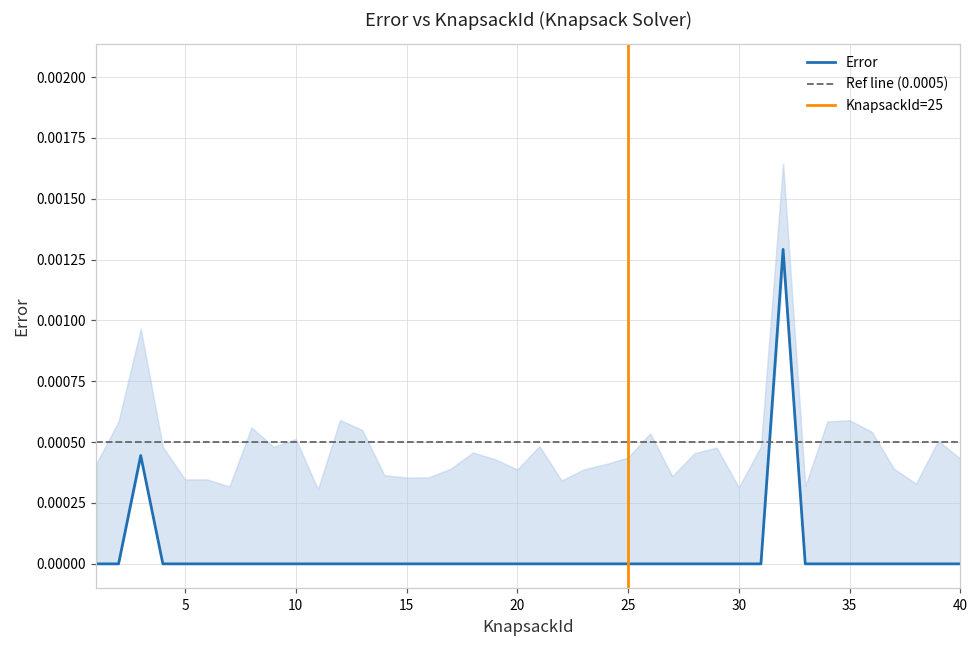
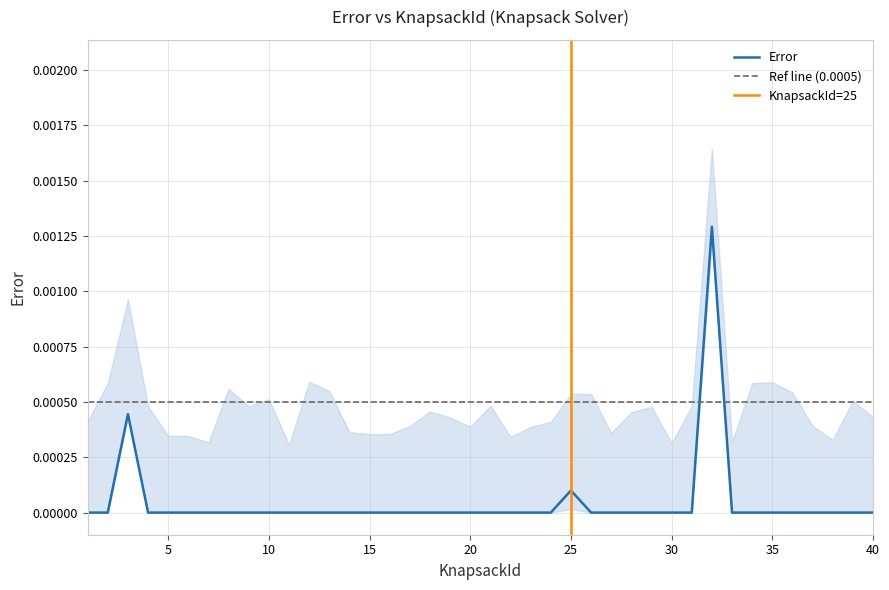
  {
    "Error": {
      "5": 0.0000,
      "10": 0.0000,
      "15": 0.0000,
      "20": 0.0000,
-     "25": 0.0000,
+     "25": 0.0001,
      "30": 0.0000,
      "35": 0.0000,
      "40": 0.0000
    }
  }
